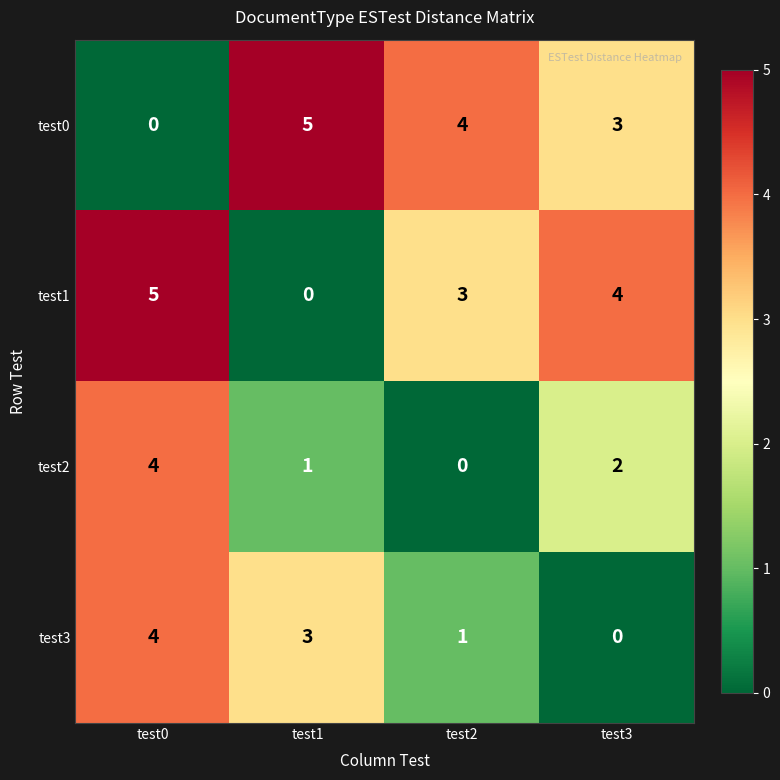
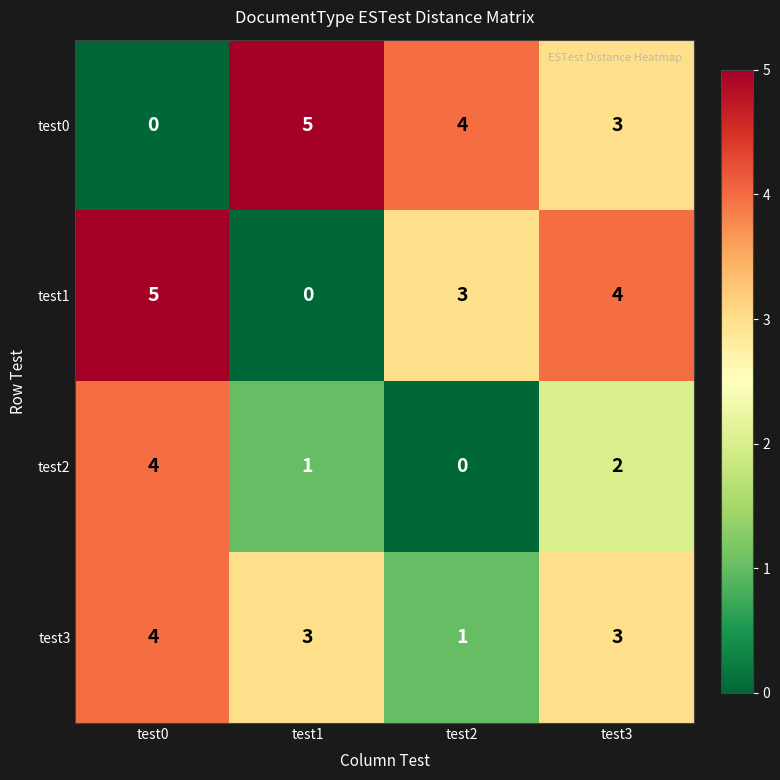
  {
    "test0": {
      "test0": 0,
      "test1": 5,
      "test2": 4
    },
    "test1": {
      "test0": 5,
      "test1": 0,
      "test2": 3,
      "test3": 4
    },
    "test2": {
      "test0": 4,
      "test1": 1,
      "test2": 0,
      "test3": 2
    },
    "test3": {
      "test0": 4,
      "test1": 3,
      "test2": 1,
-     "test3": 0
+     "test3": 3
    }
  }
